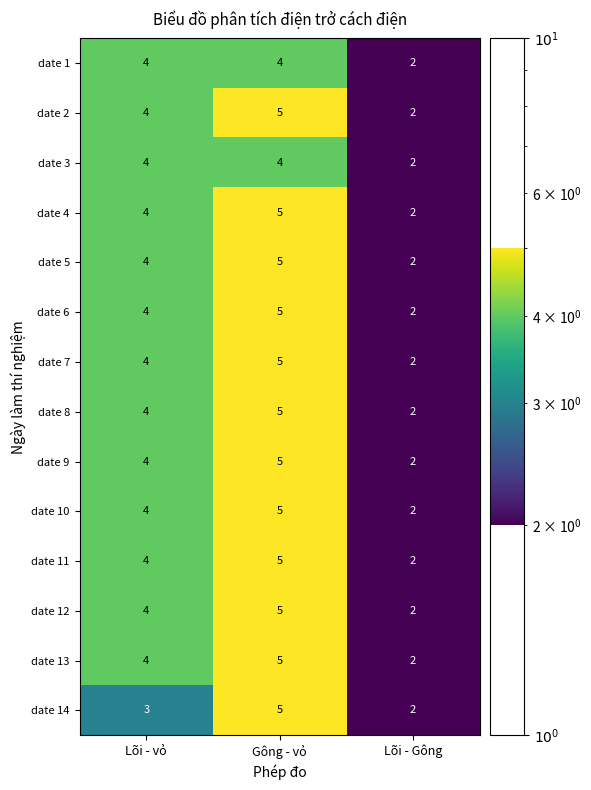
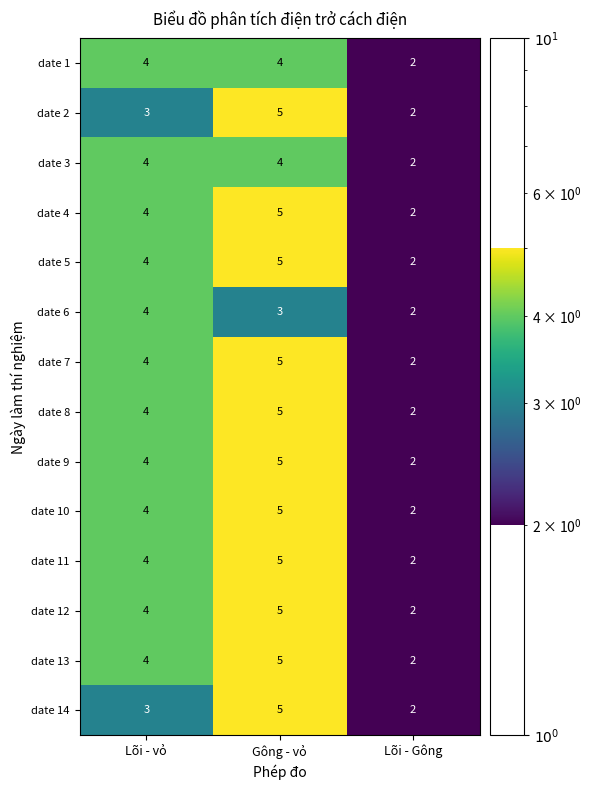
  {
    "date 1": {
      "Lõi - vỏ": 4,
      "Gông - vỏ": 4,
      "Lõi - Gông": 2
    },
    "date 2": {
-     "Lõi - vỏ": 4,
+     "Lõi - vỏ": 3,
      "Gông - vỏ": 5,
      "Lõi - Gông": 2
    },
    "date 3": {
      "Lõi - vỏ": 4,
      "Gông - vỏ": 4,
      "Lõi - Gông": 2
    },
    "date 4": {
      "Lõi - vỏ": 4,
      "Gông - vỏ": 5,
      "Lõi - Gông": 2
    },
    "date 5": {
      "Lõi - vỏ": 4,
      "Gông - vỏ": 5,
      "Lõi - Gông": 2
    },
    "date 6": {
      "Lõi - vỏ": 4,
-     "Gông - vỏ": 5,
+     "Gông - vỏ": 3,
      "Lõi - Gông": 2
    },
    "date 7": {
      "Lõi - vỏ": 4,
      "Gông - vỏ": 5,
      "Lõi - Gông": 2
    },
    "date 8": {
      "Lõi - vỏ": 4,
      "Gông - vỏ": 5,
      "Lõi - Gông": 2
    },
    "date 9": {
      "Lõi - vỏ": 4,
      "Gông - vỏ": 5,
      "Lõi - Gông": 2
    },
    "date 10": {
      "Lõi - vỏ": 4,
      "Gông - vỏ": 5,
      "Lõi - Gông": 2
    },
    "date 11": {
      "Lõi - vỏ": 4,
      "Gông - vỏ": 5,
      "Lõi - Gông": 2
    },
    "date 12": {
      "Lõi - vỏ": 4,
      "Gông - vỏ": 5,
      "Lõi - Gông": 2
    },
    "date 13": {
      "Lõi - vỏ": 4,
      "Gông - vỏ": 5,
      "Lõi - Gông": 2
    },
    "date 14": {
      "Lõi - vỏ": 3,
      "Gông - vỏ": 5,
      "Lõi - Gông": 2
    }
  }
